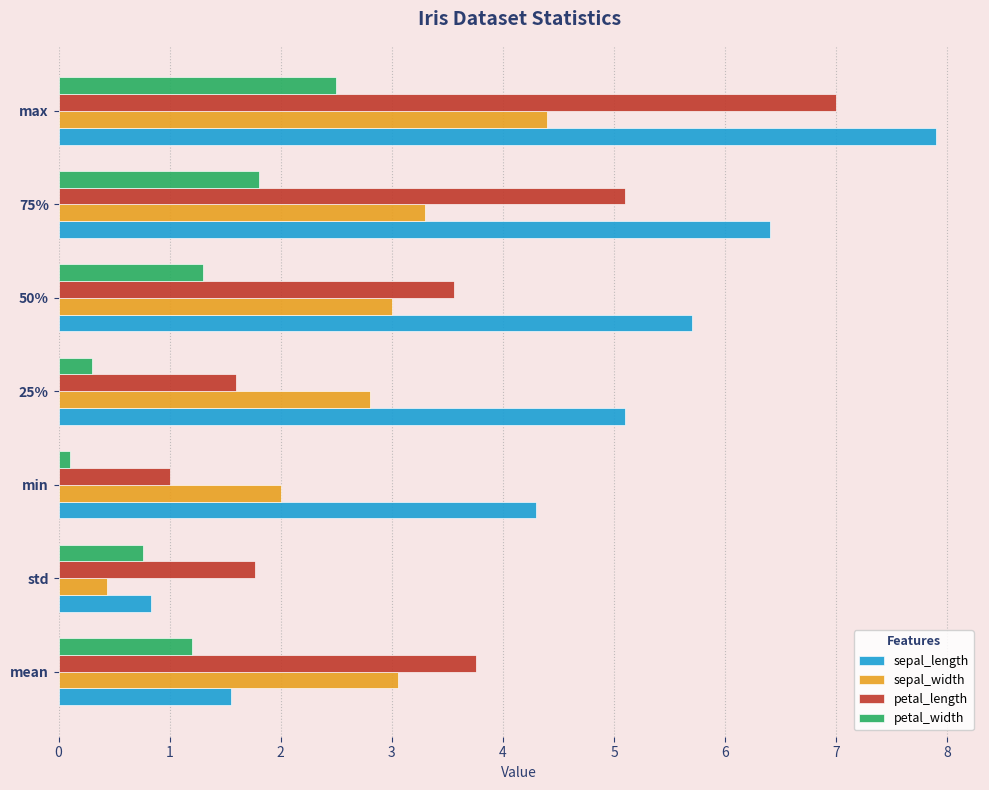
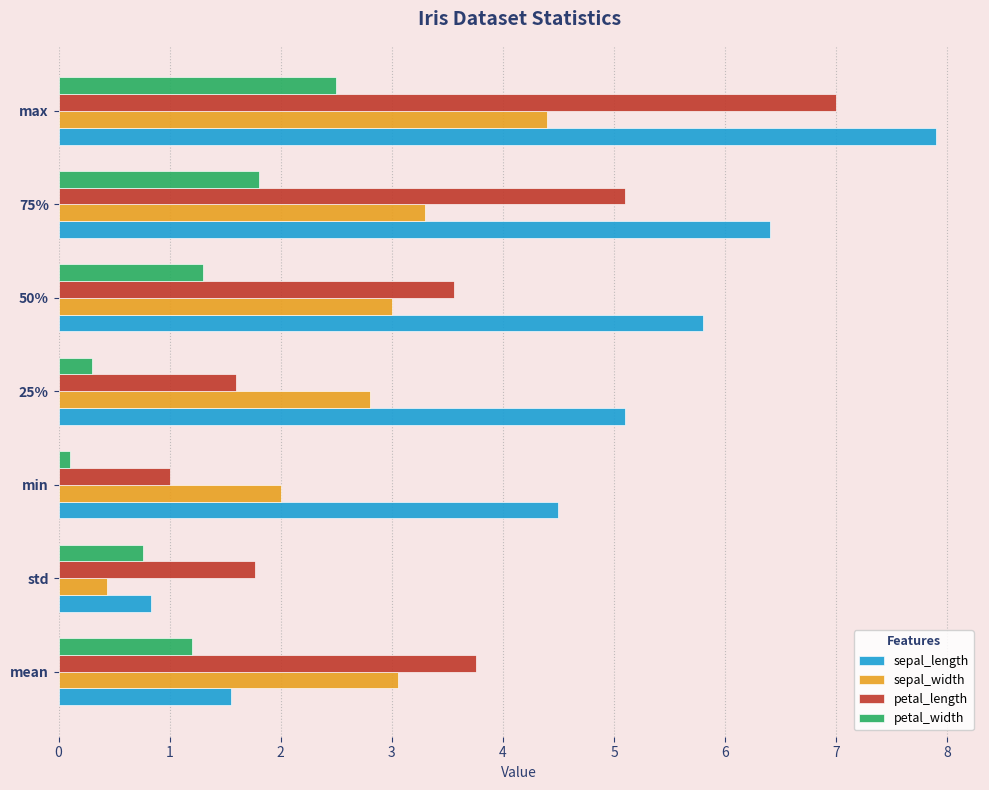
  {
    "sepal_length": {
      "max": 7.9,
      "75%": 6.4,
-     "50%": 5.7,
+     "50%": 5.8,
      "25%": 5.1,
-     "min": 4.3,
+     "min": 4.5,
      "std": 0.83,
      "mean": 1.55
    },
    "sepal_width": {
      "max": 4.4,
      "75%": 3.3,
      "50%": 3.0,
      "25%": 2.8,
      "min": 2.0,
      "std": 0.44,
      "mean": 3.06
    },
    "petal_length": {
      "max": 7.0,
      "75%": 5.1,
      "50%": 3.56,
      "25%": 1.6,
      "min": 1.0,
      "std": 1.77,
      "mean": 3.76
    },
    "petal_width": {
      "max": 2.5,
      "75%": 1.8,
      "50%": 1.3,
      "25%": 0.3,
      "min": 0.1,
      "std": 0.76,
      "mean": 1.2
    }
  }
